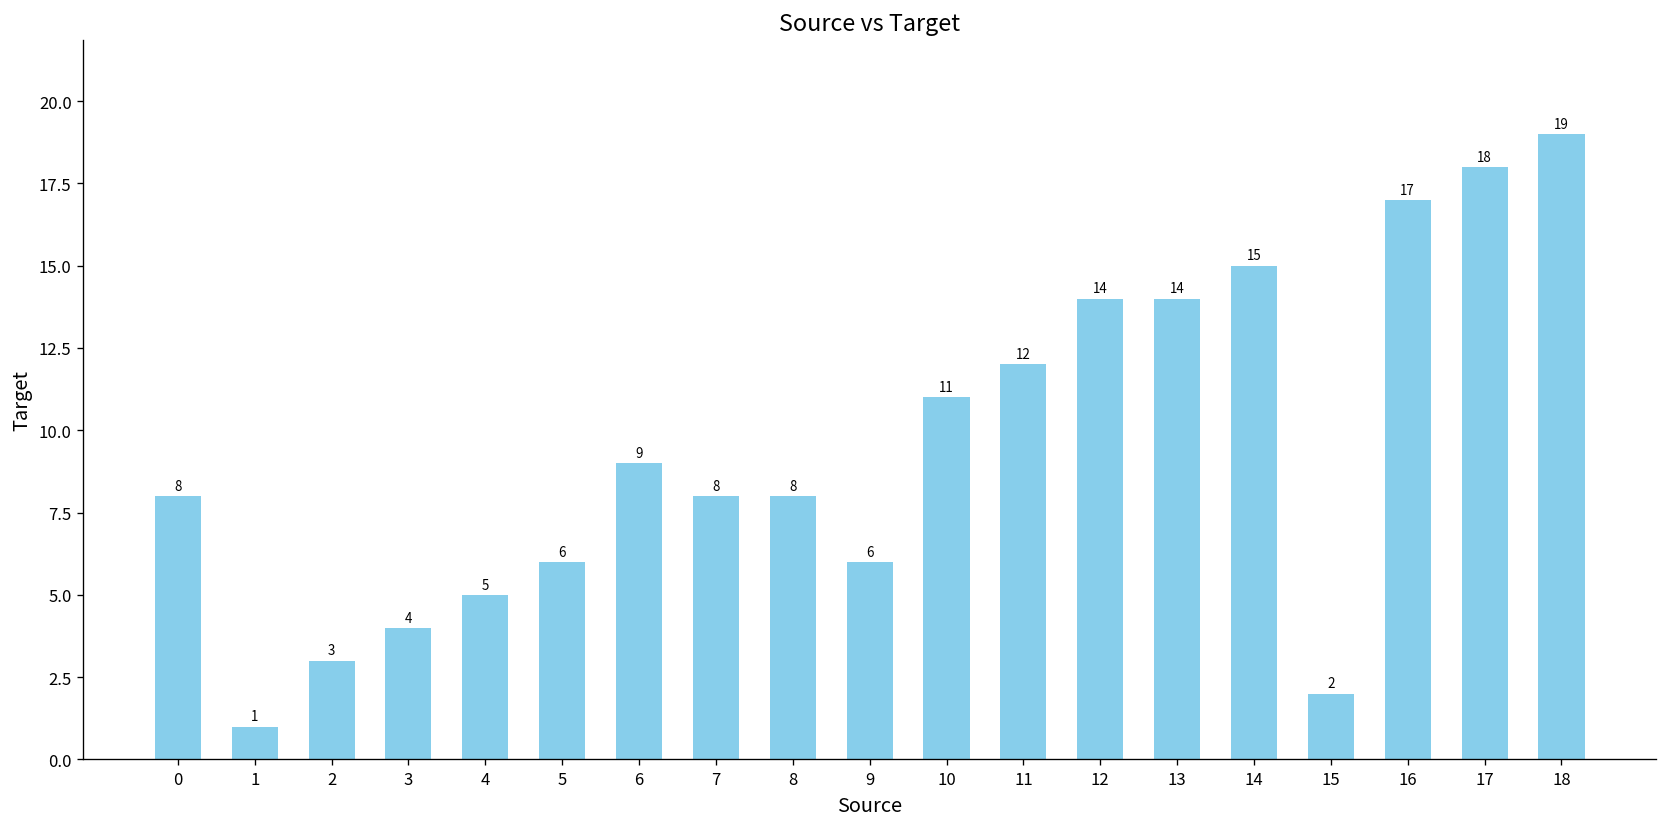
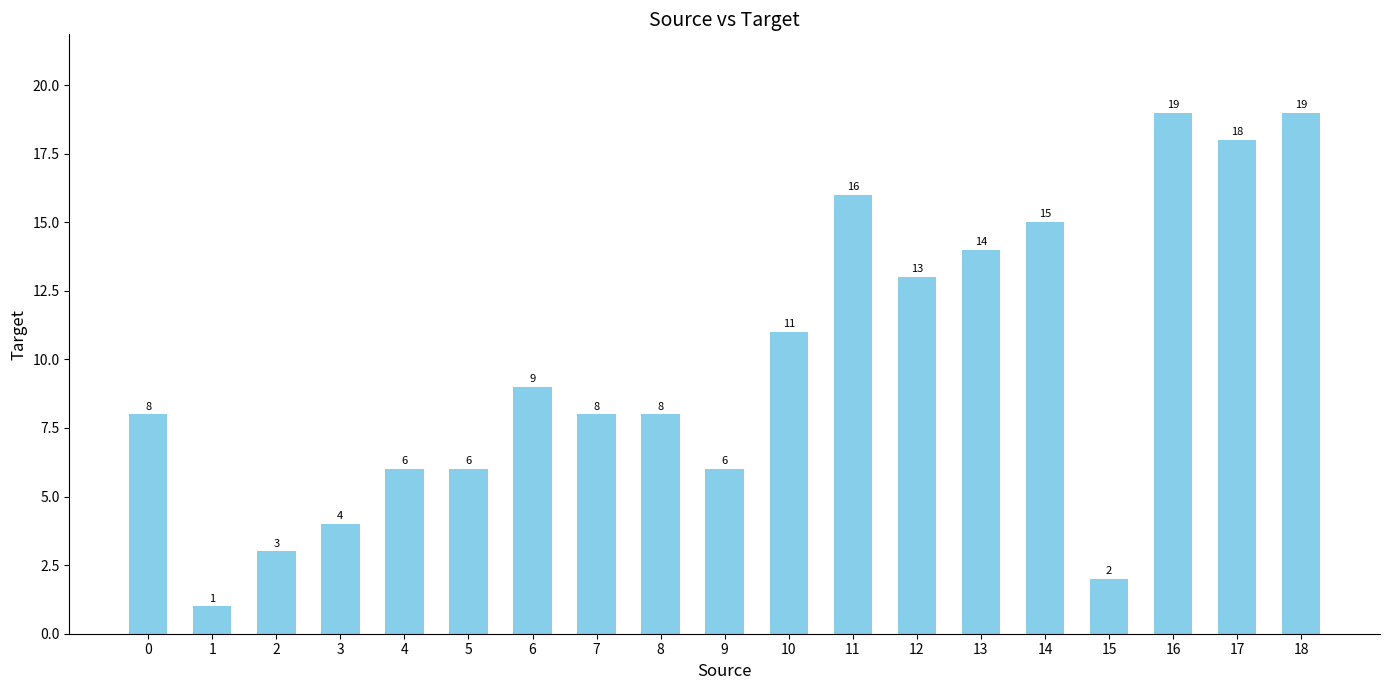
  {
    "0": 8,
    "1": 1,
    "2": 3,
    "3": 4,
-   "4": 5,
+   "4": 6,
    "5": 6,
    "6": 9,
    "7": 8,
    "8": 8,
    "9": 6,
    "10": 11,
-   "11": 12,
-   "12": 14,
+   "11": 16,
+   "12": 13,
    "13": 14,
    "14": 15,
    "15": 2,
-   "16": 17,
+   "16": 19,
    "17": 18,
    "18": 19
  }
